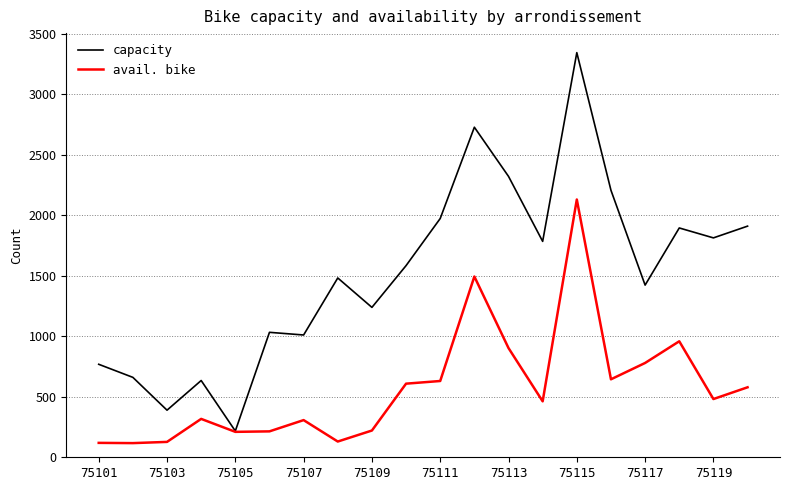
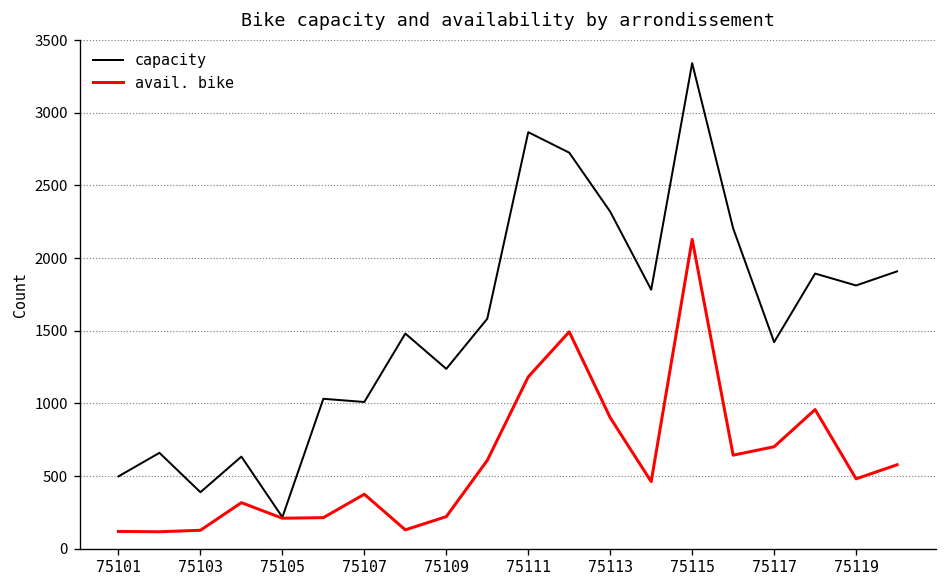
  {
    "capacity": {
-     "75101": 770,
+     "75101": 500,
      "75103": 390,
      "75107": 1010,
      "75109": 1240,
-     "75111": 1970,
+     "75111": 2870,
      "75113": 2320,
      "75115": 3340,
      "75117": 1420,
      "75119": 1810
    },
    "avail. bike": {
      "75101": 120,
      "75103": 130,
-     "75107": 310,
+     "75107": 380,
      "75109": 220,
-     "75111": 630,
+     "75111": 1180,
      "75113": 900,
      "75115": 2130,
-     "75117": 780,
+     "75117": 700,
      "75119": 480
    }
  }
